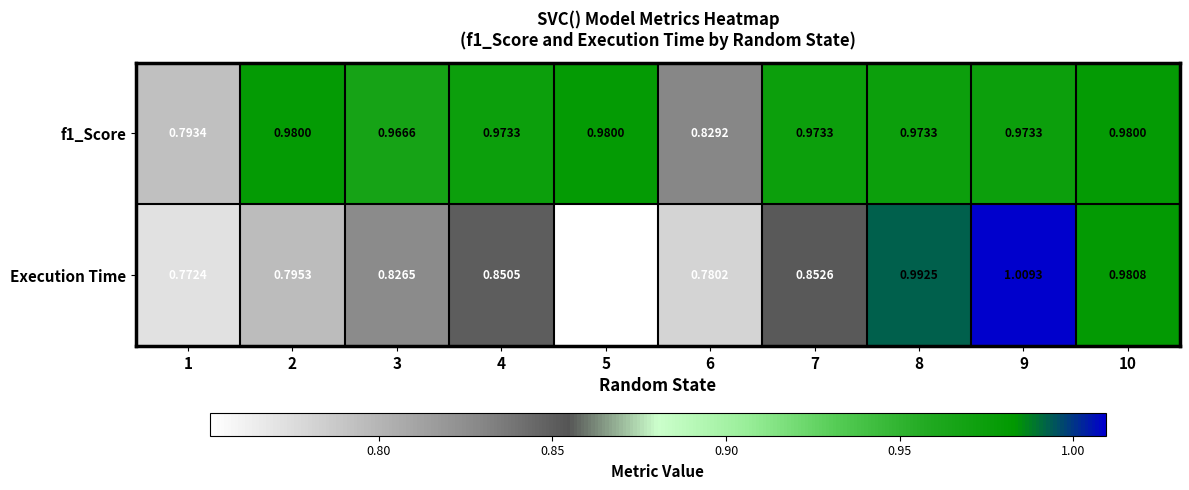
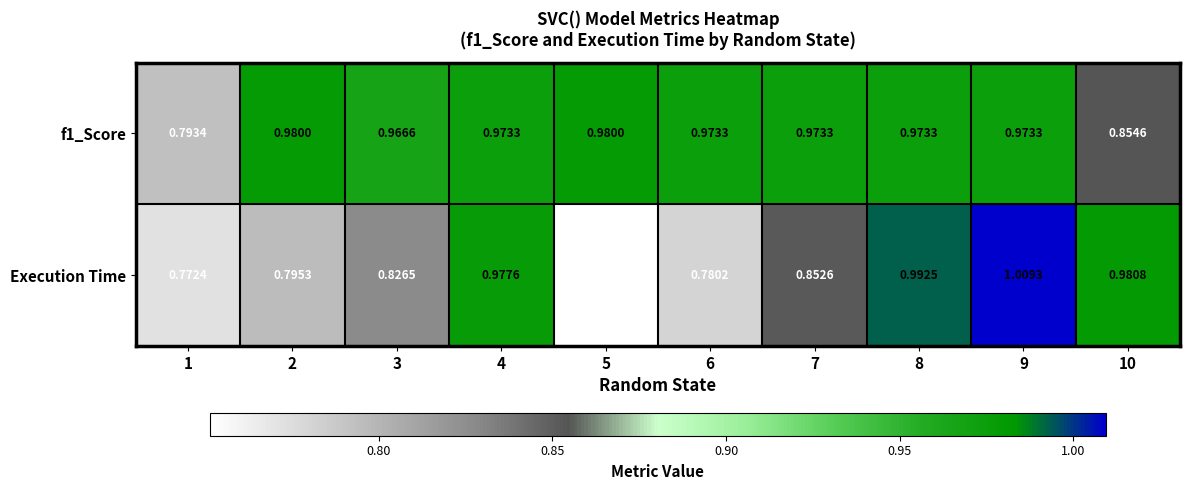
  {
    "f1_Score": {
      "1": 0.7934,
      "2": 0.9800,
      "3": 0.9666,
      "4": 0.9733,
      "5": 0.9800,
-     "6": 0.8292,
+     "6": 0.9733,
      "7": 0.9733,
      "8": 0.9733,
      "9": 0.9733,
-     "10": 0.9800
+     "10": 0.8546
    },
    "Execution Time": {
      "2": 0.7953,
      "3": 0.8265,
-     "4": 0.8505,
+     "4": 0.9776,
      "7": 0.8526,
      "8": 0.9925,
      "9": 1.0093,
      "10": 0.9808
    }
  }
